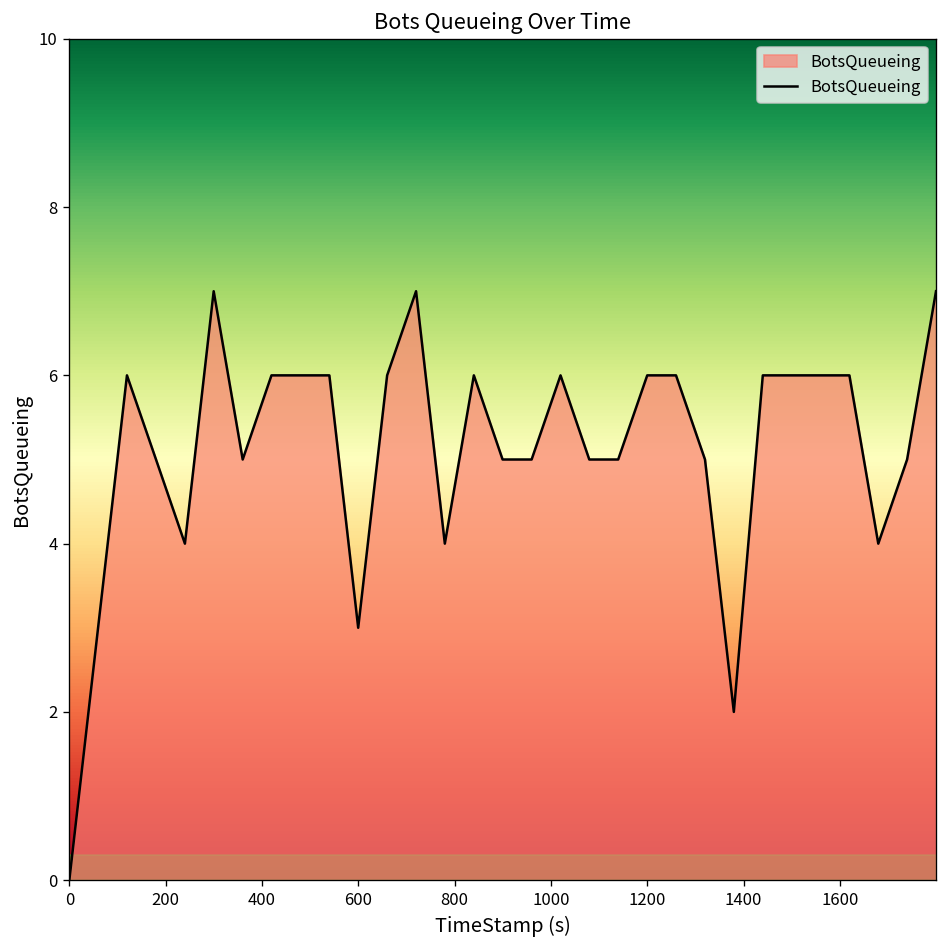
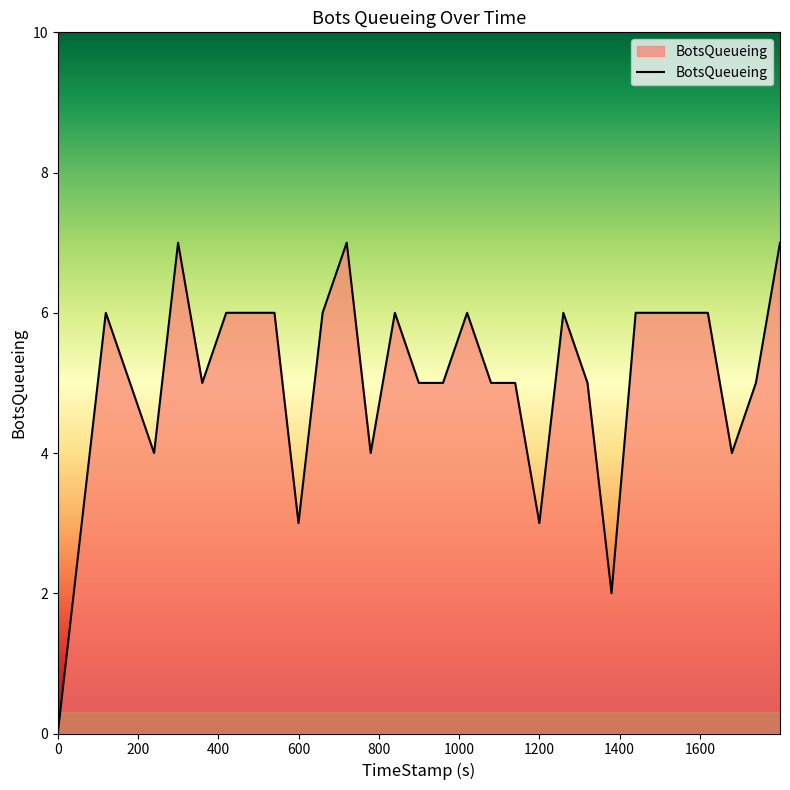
  {
    "600": 3,
-   "1200": 6
+   "1200": 3
  }
